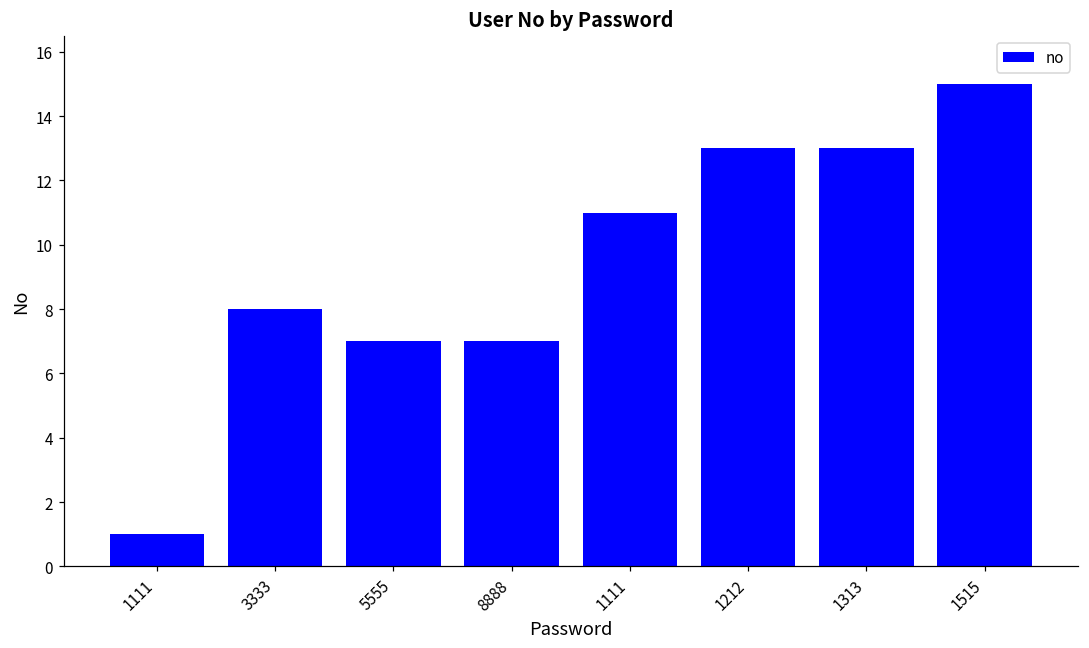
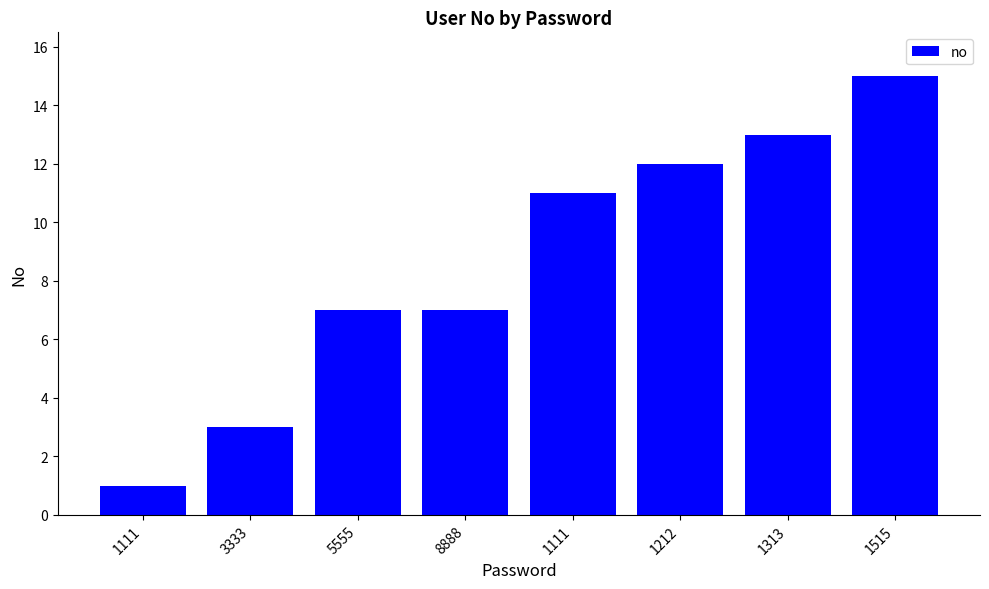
  {
-   "3333": 8,
+   "3333": 3,
    "5555": 7,
    "8888": 7,
-   "1212": 13,
+   "1212": 12,
    "1313": 13,
    "1515": 15
  }
